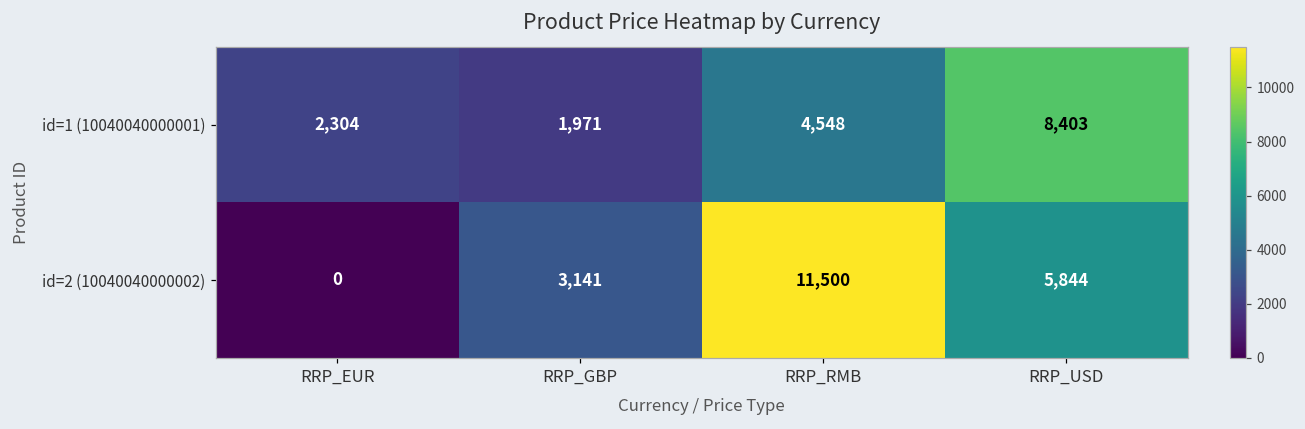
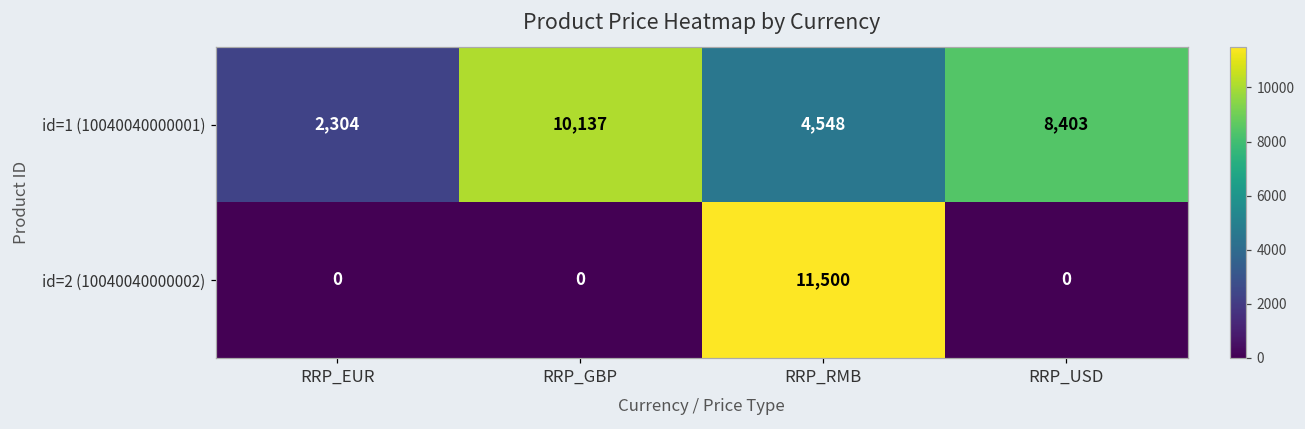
  {
    "id=1 (10040040000001)": {
      "RRP_EUR": "2,304",
-     "RRP_GBP": "1,971",
+     "RRP_GBP": "10,137",
      "RRP_RMB": "4,548",
      "RRP_USD": "8,403"
    },
    "id=2 (10040040000002)": {
      "RRP_EUR": "0",
-     "RRP_GBP": "3,141",
+     "RRP_GBP": "0",
      "RRP_RMB": "11,500",
-     "RRP_USD": "5,844"
+     "RRP_USD": "0"
    }
  }
